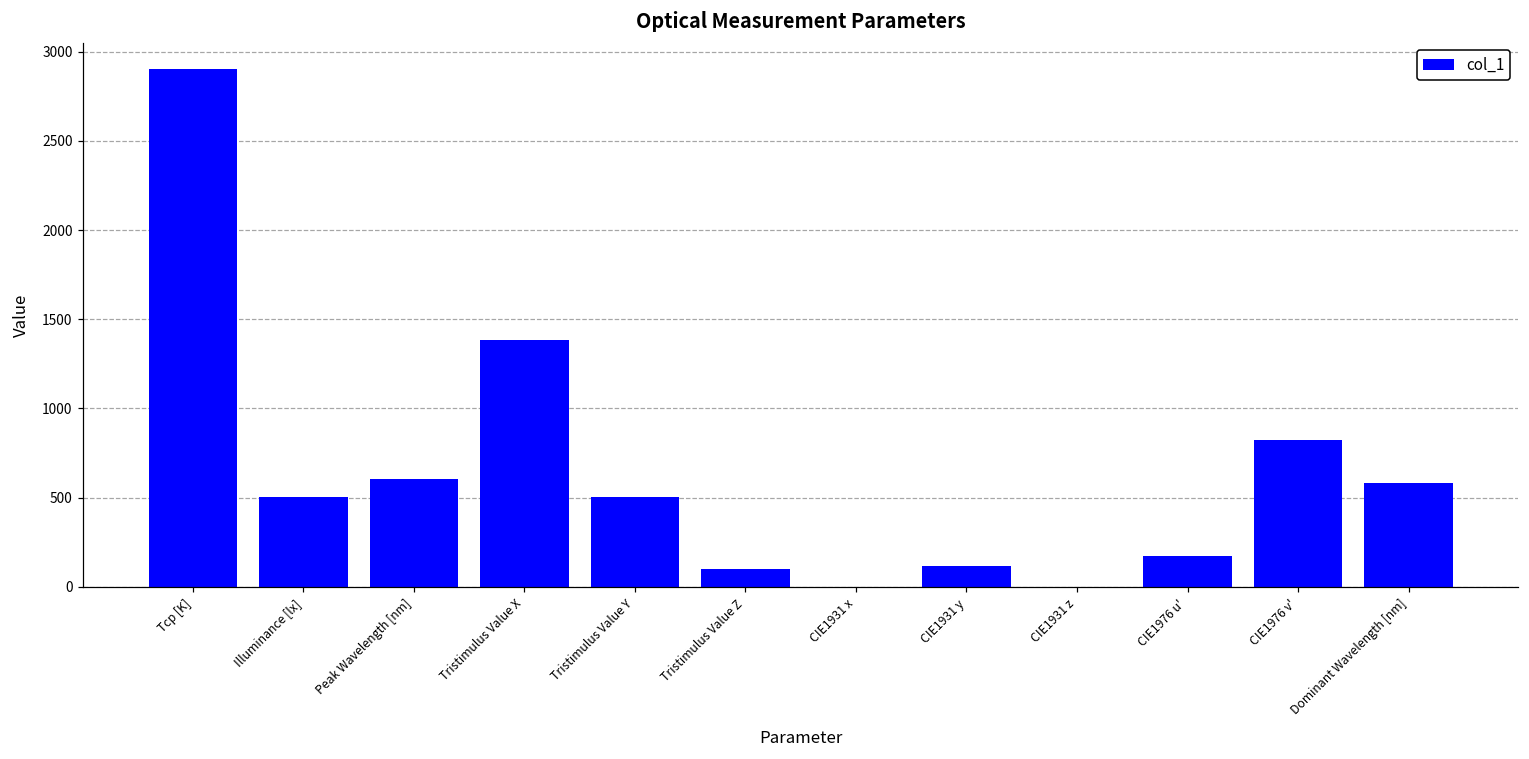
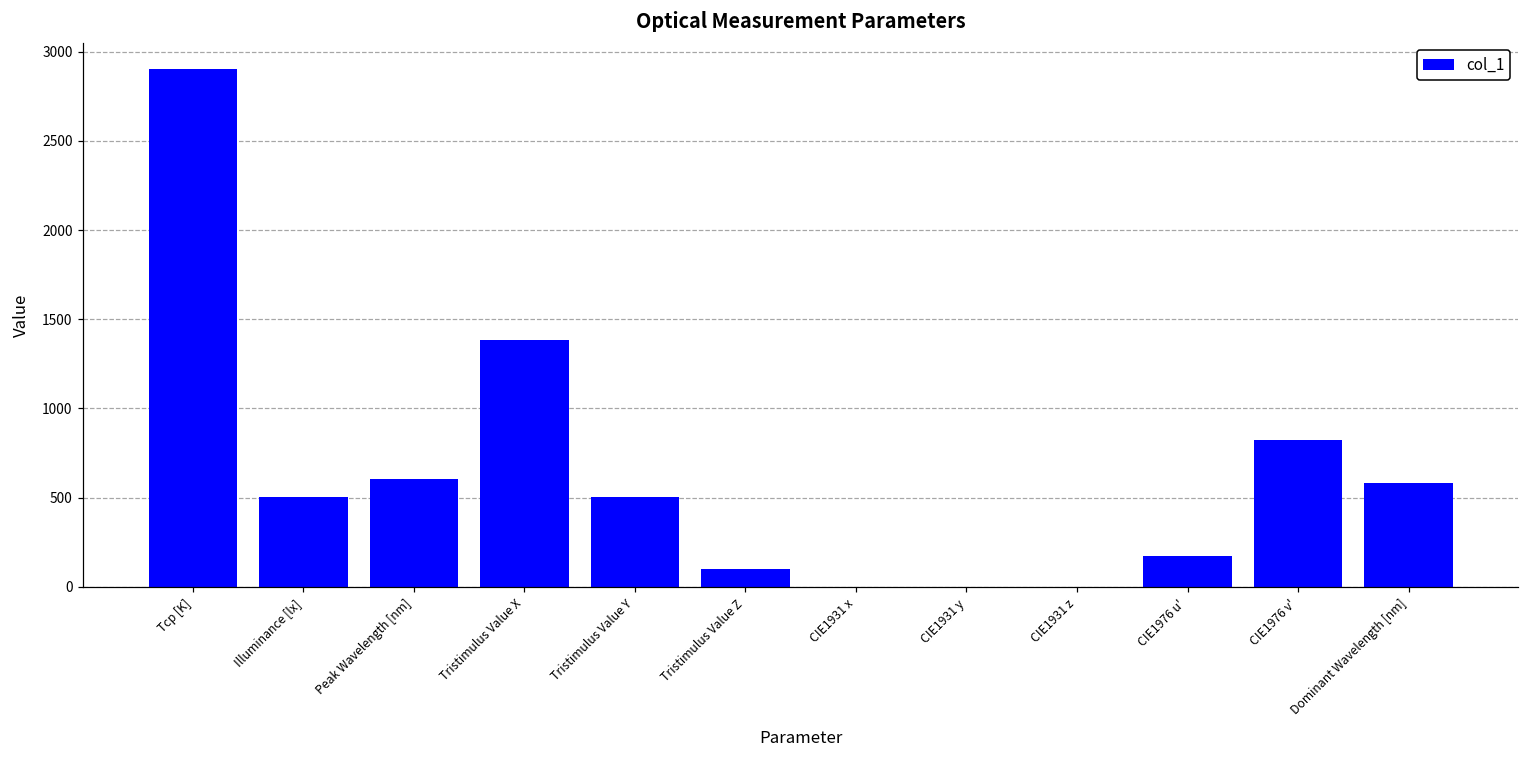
  {
    "Tcp [K]": 2910,
    "Illuminance [lx]": 500,
    "Peak Wavelength [nm]": 610,
    "Tristimulus Value X": 1380,
    "Tristimulus Value Y": 500,
    "Tristimulus Value Z": 100,
-   "CIE1931 y": 120,
+   "CIE1931 y": 0,
    "CIE1976 u'": 170,
    "CIE1976 v'": 820,
    "Dominant Wavelength [nm]": 580
  }
